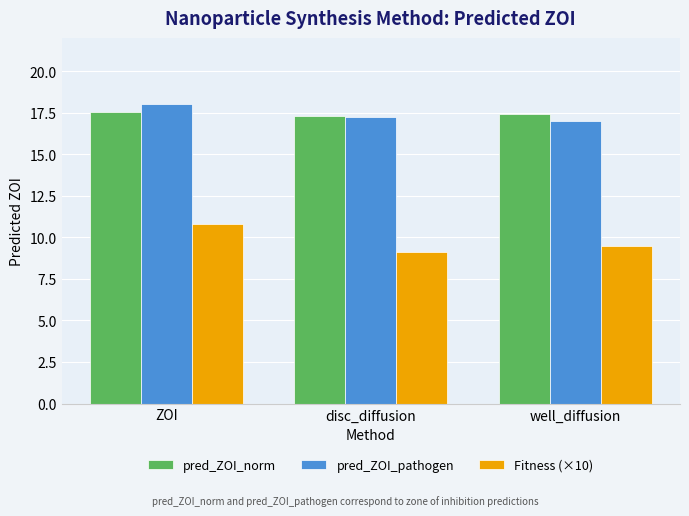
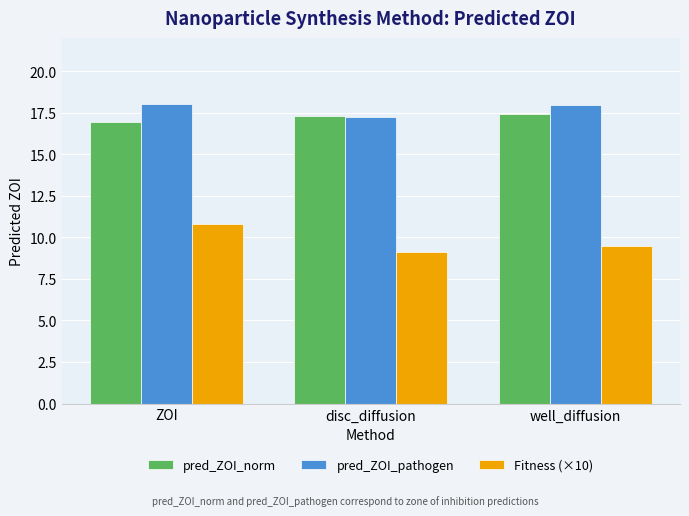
  {
    "pred_ZOI_norm": {
-     "ZOI": 17.6,
+     "ZOI": 16.9,
      "disc_diffusion": 17.3,
      "well_diffusion": 17.5
    },
    "pred_ZOI_pathogen": {
      "ZOI": 18.1,
      "disc_diffusion": 17.3,
-     "well_diffusion": 17.0
+     "well_diffusion": 18.0
    },
    "Fitness (×10)": {
      "ZOI": 10.8,
      "disc_diffusion": 9.1,
      "well_diffusion": 9.5
    }
  }
